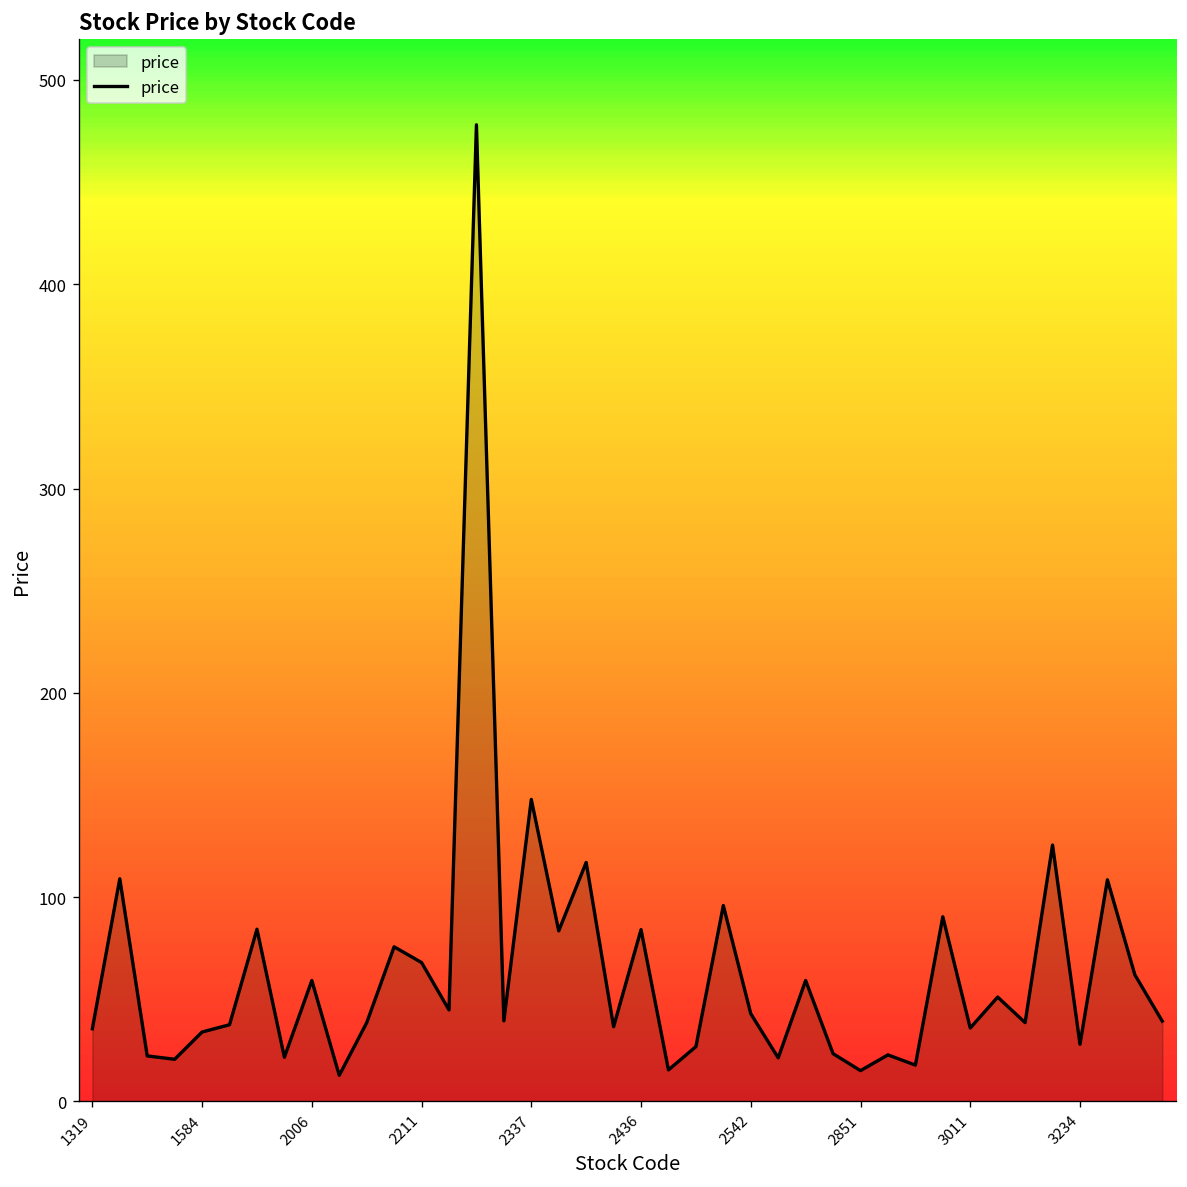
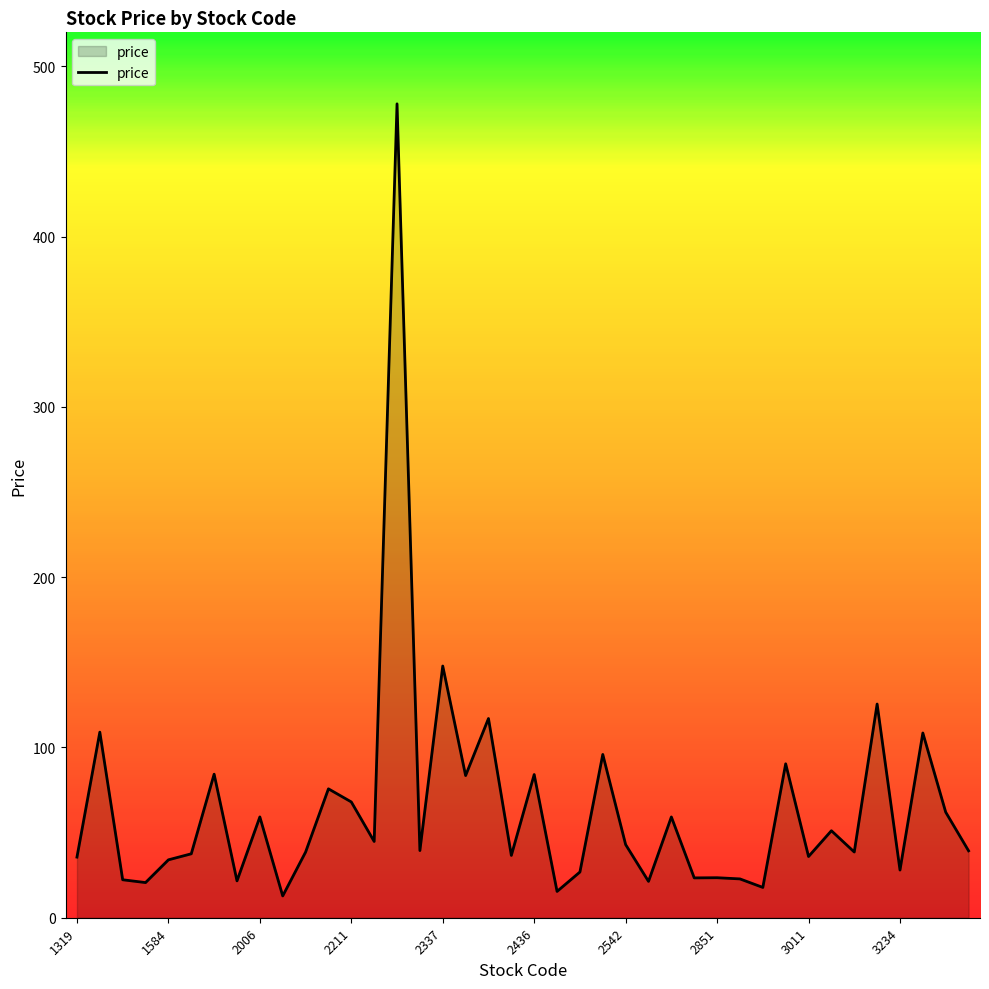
  {
    "1319": 36,
    "1584": 34,
    "2006": 59,
    "2211": 68,
    "2337": 148,
    "2436": 84,
    "2542": 43,
-   "2851": 15,
+   "2851": 24,
    "3011": 36,
    "3234": 28
  }
